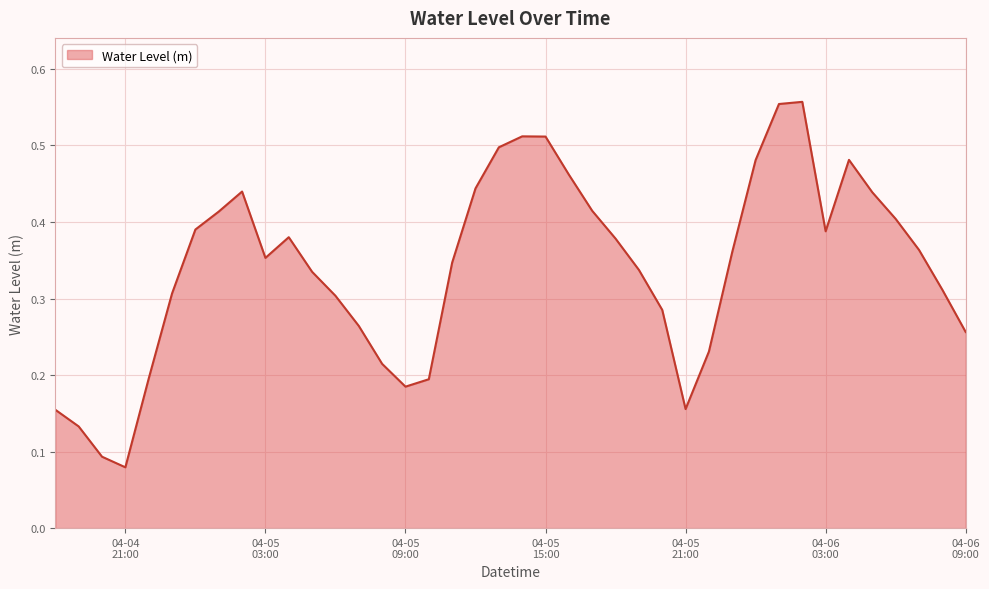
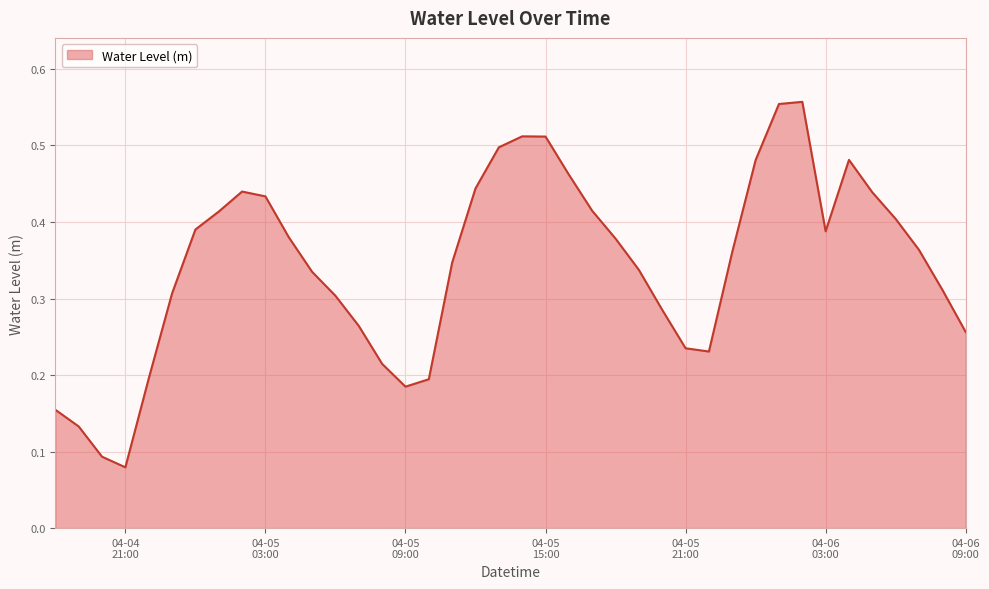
  {
    "04-04 21:00": 0.08,
-   "04-05 03:00": 0.35,
+   "04-05 03:00": 0.43,
    "04-05 09:00": 0.18,
    "04-05 15:00": 0.51,
-   "04-05 21:00": 0.16,
+   "04-05 21:00": 0.23,
    "04-06 03:00": 0.39,
    "04-06 09:00": 0.26
  }
